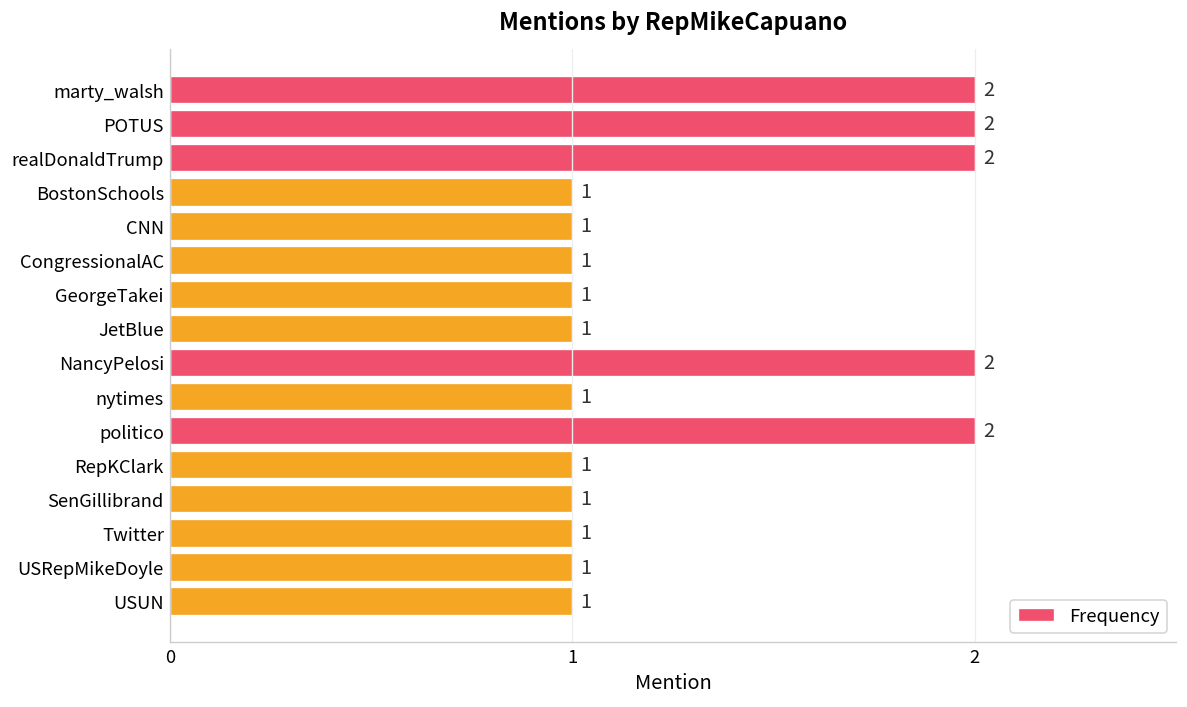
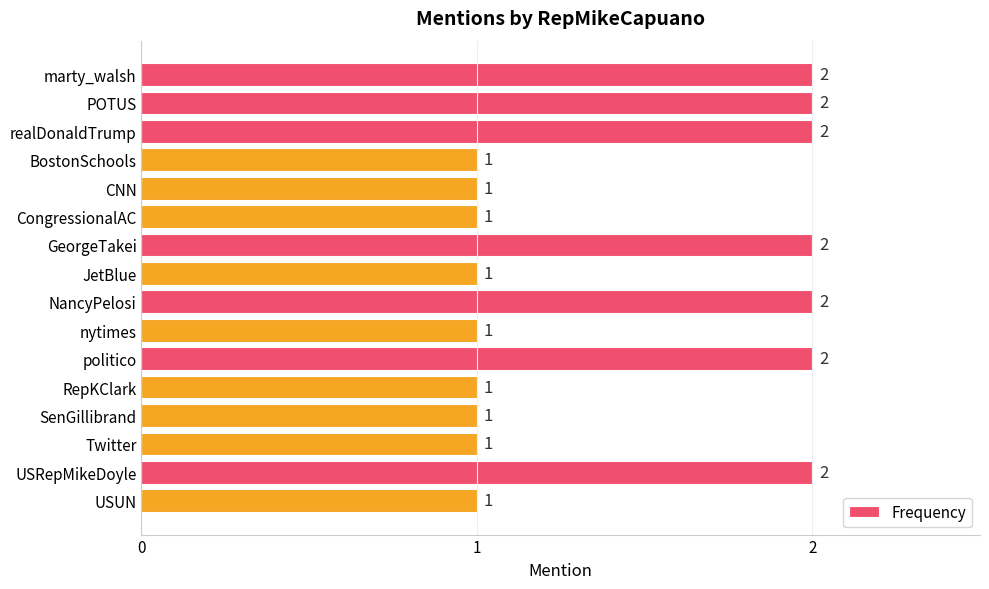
  {
    "marty_walsh": 2,
    "POTUS": 2,
    "realDonaldTrump": 2,
    "BostonSchools": 1,
    "CNN": 1,
    "CongressionalAC": 1,
-   "GeorgeTakei": 1,
+   "GeorgeTakei": 2,
    "JetBlue": 1,
    "NancyPelosi": 2,
    "nytimes": 1,
    "politico": 2,
    "RepKClark": 1,
    "SenGillibrand": 1,
    "Twitter": 1,
-   "USRepMikeDoyle": 1,
+   "USRepMikeDoyle": 2,
    "USUN": 1
  }
